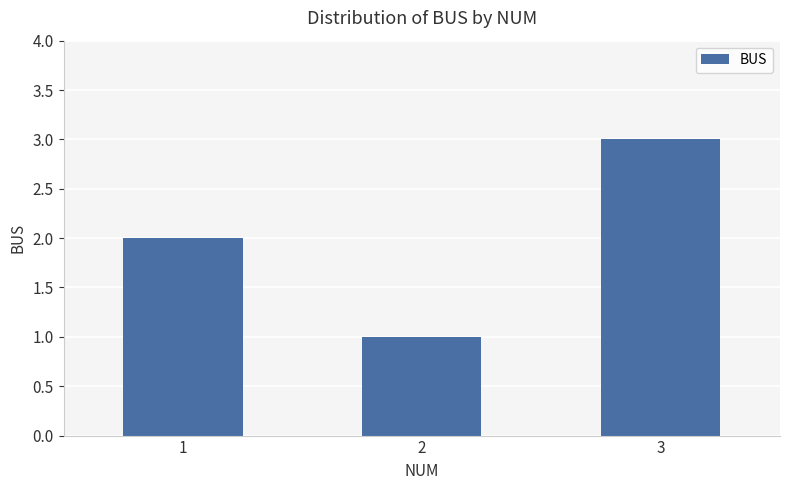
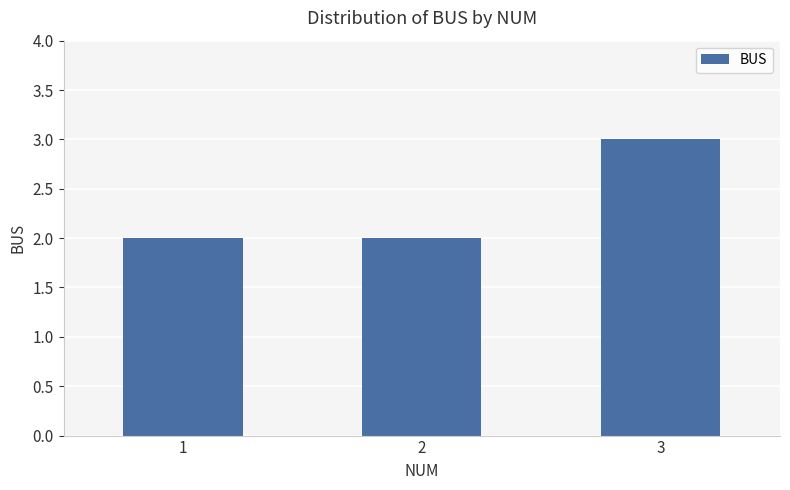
  {
    "1": 2,
-   "2": 1,
+   "2": 2,
    "3": 3
  }
